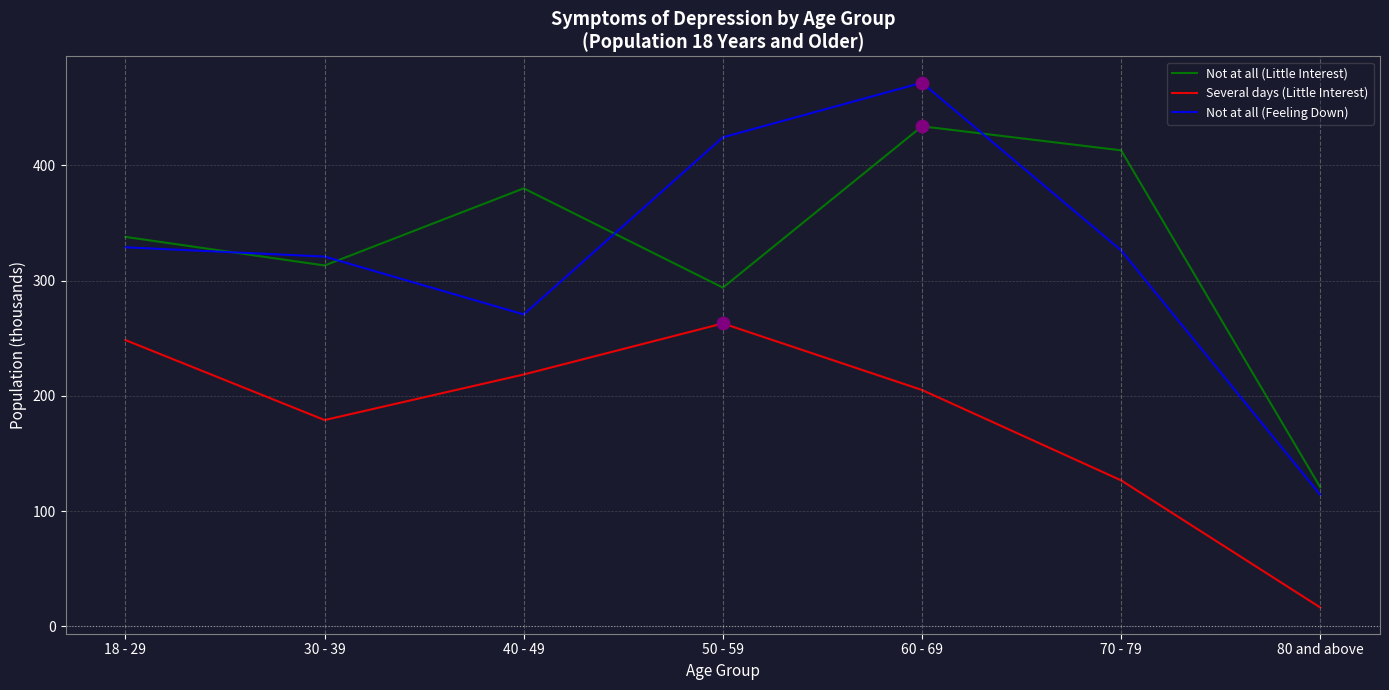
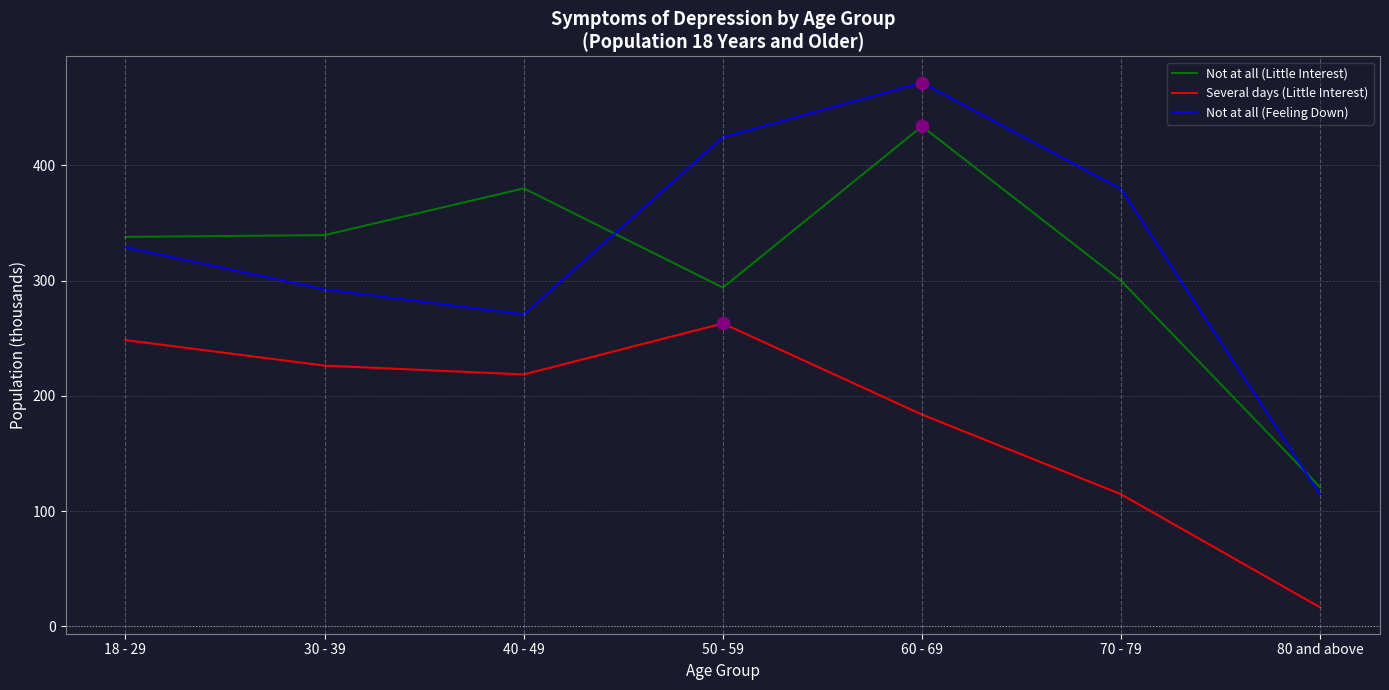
  {
    "Not at all (Little Interest)": {
      "18 - 29": 338,
-     "30 - 39": 313,
+     "30 - 39": 340,
      "40 - 49": 380,
      "50 - 59": 294,
-     "70 - 79": 413,
+     "70 - 79": 300,
      "80 and above": 121
    },
    "Several days (Little Interest)": {
      "18 - 29": 248,
-     "30 - 39": 179,
+     "30 - 39": 226,
      "40 - 49": 219,
-     "60 - 69": 205,
-     "70 - 79": 127,
+     "60 - 69": 184,
+     "70 - 79": 115,
      "80 and above": 16
    },
    "Not at all (Feeling Down)": {
      "18 - 29": 329,
-     "30 - 39": 321,
+     "30 - 39": 292,
      "40 - 49": 271,
      "50 - 59": 424,
-     "70 - 79": 326,
+     "70 - 79": 379,
      "80 and above": 114
    }
  }
